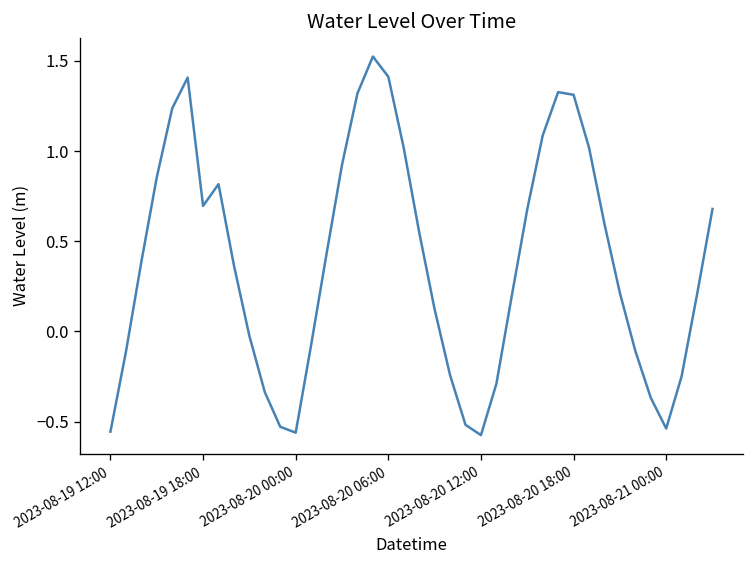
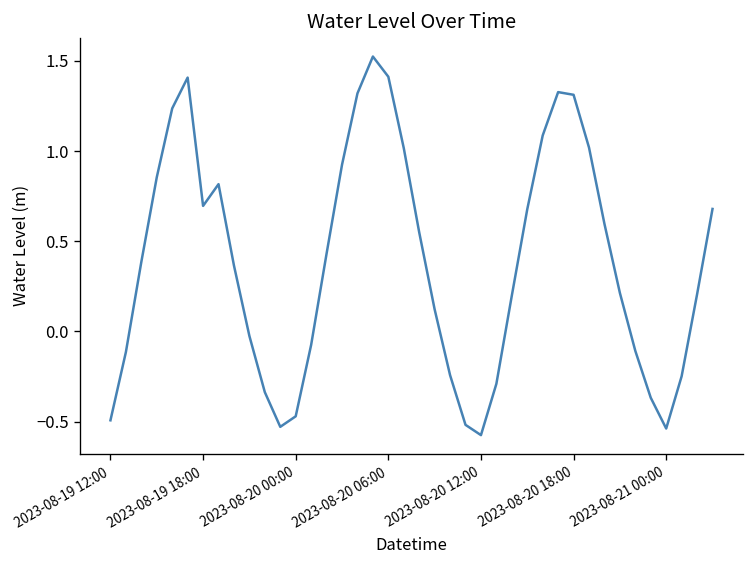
  {
-   "2023-08-19 12:00": -0.56,
+   "2023-08-19 12:00": -0.49,
    "2023-08-19 18:00": 0.70,
-   "2023-08-20 00:00": -0.56,
+   "2023-08-20 00:00": -0.47,
    "2023-08-20 06:00": 1.41,
    "2023-08-20 12:00": -0.58,
    "2023-08-20 18:00": 1.31,
    "2023-08-21 00:00": -0.54
  }
